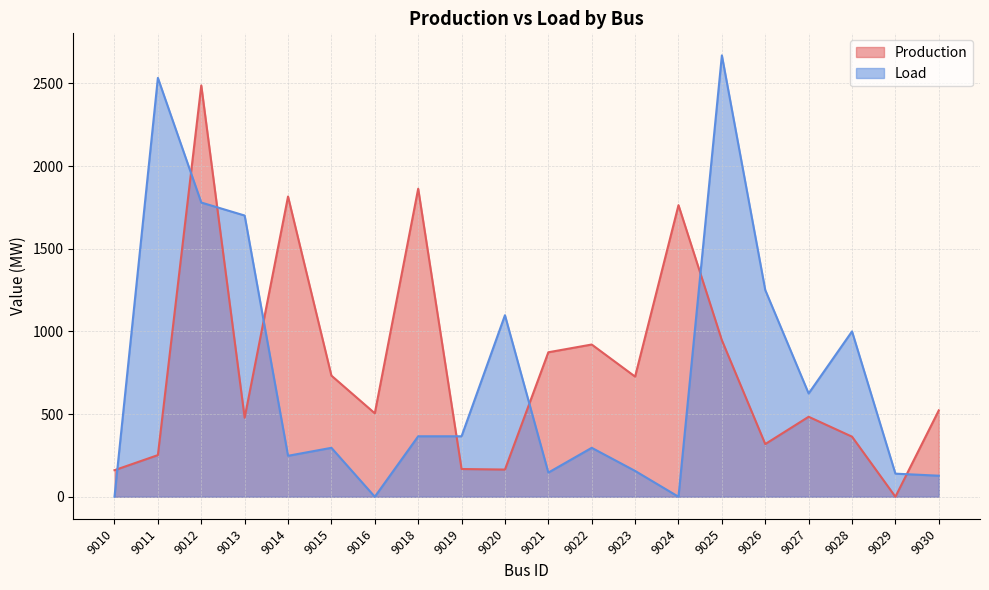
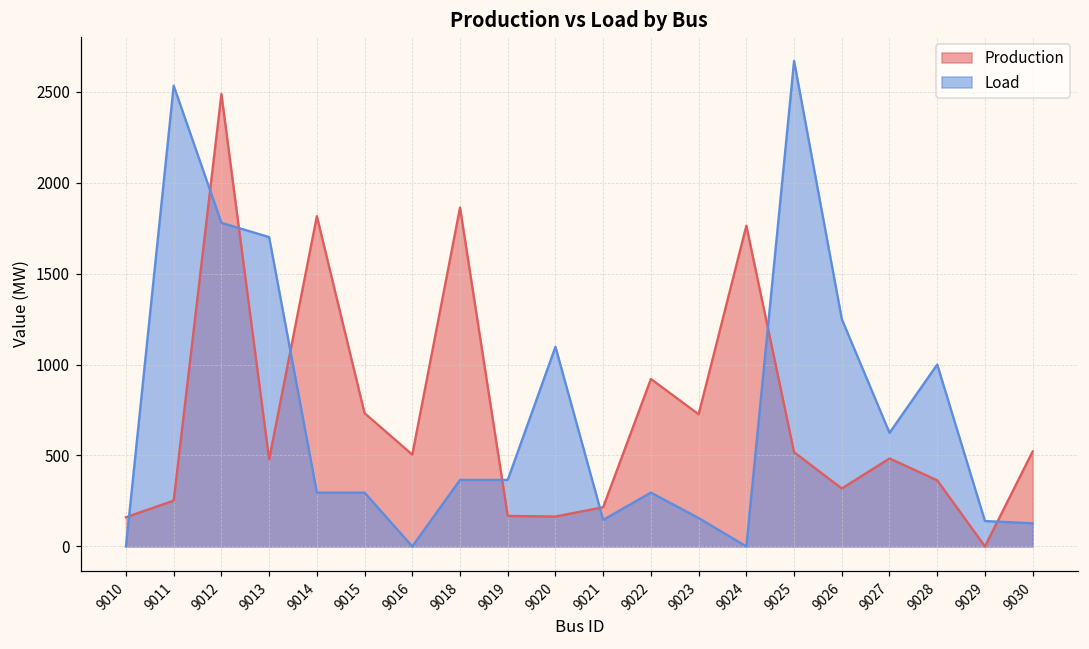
  {
    "Production": {
      "9010": 160,
      "9011": 250,
      "9012": 2490,
      "9013": 480,
      "9014": 1820,
      "9015": 730,
      "9016": 500,
      "9018": 1860,
      "9019": 170,
      "9020": 160,
-     "9021": 870,
+     "9021": 220,
      "9022": 920,
      "9023": 730,
      "9024": 1760,
-     "9025": 950,
+     "9025": 520,
      "9026": 320,
      "9027": 480,
      "9028": 360,
      "9029": 0,
      "9030": 520
    },
    "Load": {
      "9010": 0,
      "9011": 2530,
      "9012": 1780,
      "9013": 1700,
-     "9014": 250,
+     "9014": 300,
      "9015": 300,
      "9016": 0,
      "9018": 370,
      "9019": 370,
      "9020": 1100,
      "9021": 150,
      "9022": 300,
      "9023": 160,
      "9024": 0,
      "9025": 2670,
      "9026": 1250,
      "9027": 620,
      "9028": 1000,
      "9029": 140,
      "9030": 130
    }
  }
